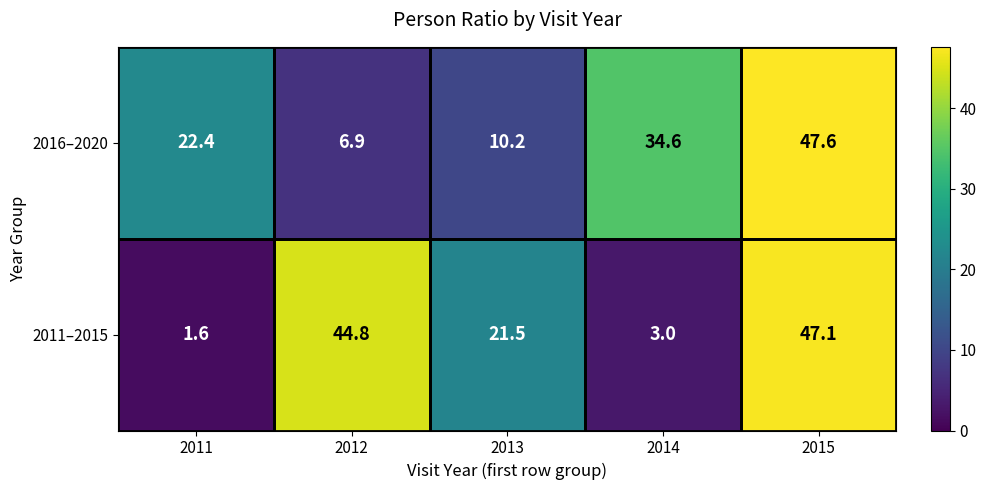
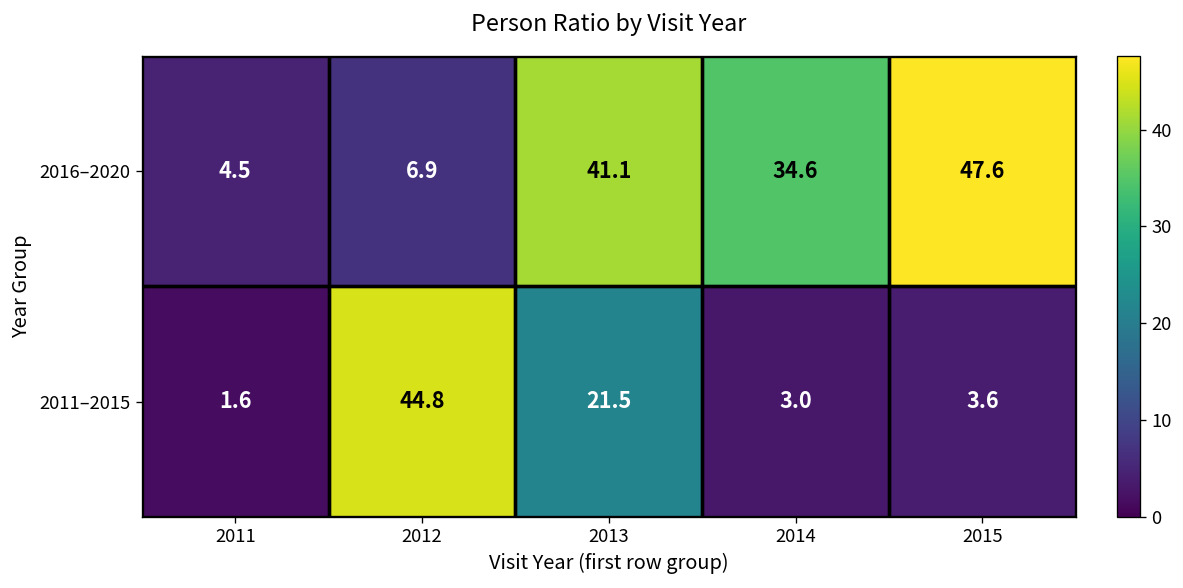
  {
    "2016–2020": {
-     "2011": 22.4,
+     "2011": 4.5,
      "2012": 6.9,
-     "2013": 10.2,
+     "2013": 41.1,
      "2014": 34.6,
      "2015": 47.6
    },
    "2011–2015": {
      "2011": 1.6,
      "2012": 44.8,
      "2013": 21.5,
      "2014": 3.0,
-     "2015": 47.1
+     "2015": 3.6
    }
  }
